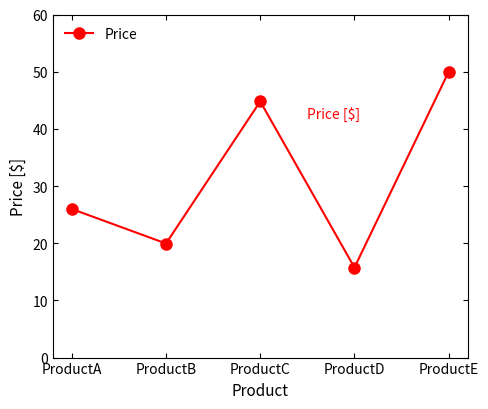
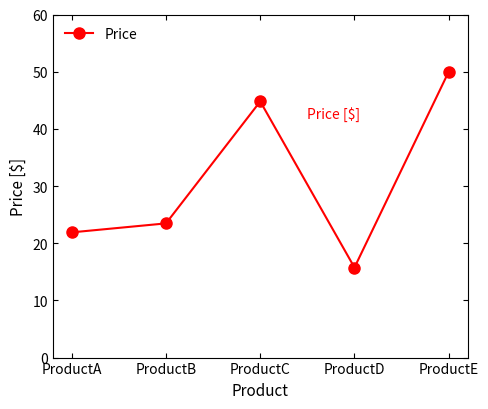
  {
-   "ProductA": 26,
-   "ProductB": 20,
+   "ProductA": 22,
+   "ProductB": 23,
    "ProductC": 45,
    "ProductD": 16,
    "ProductE": 50
  }
